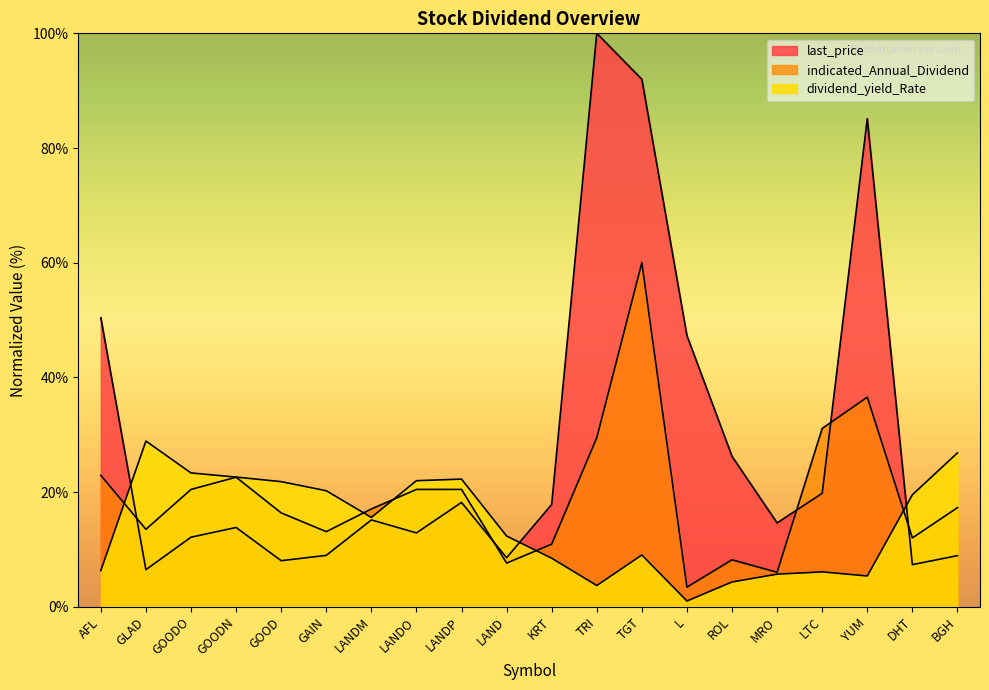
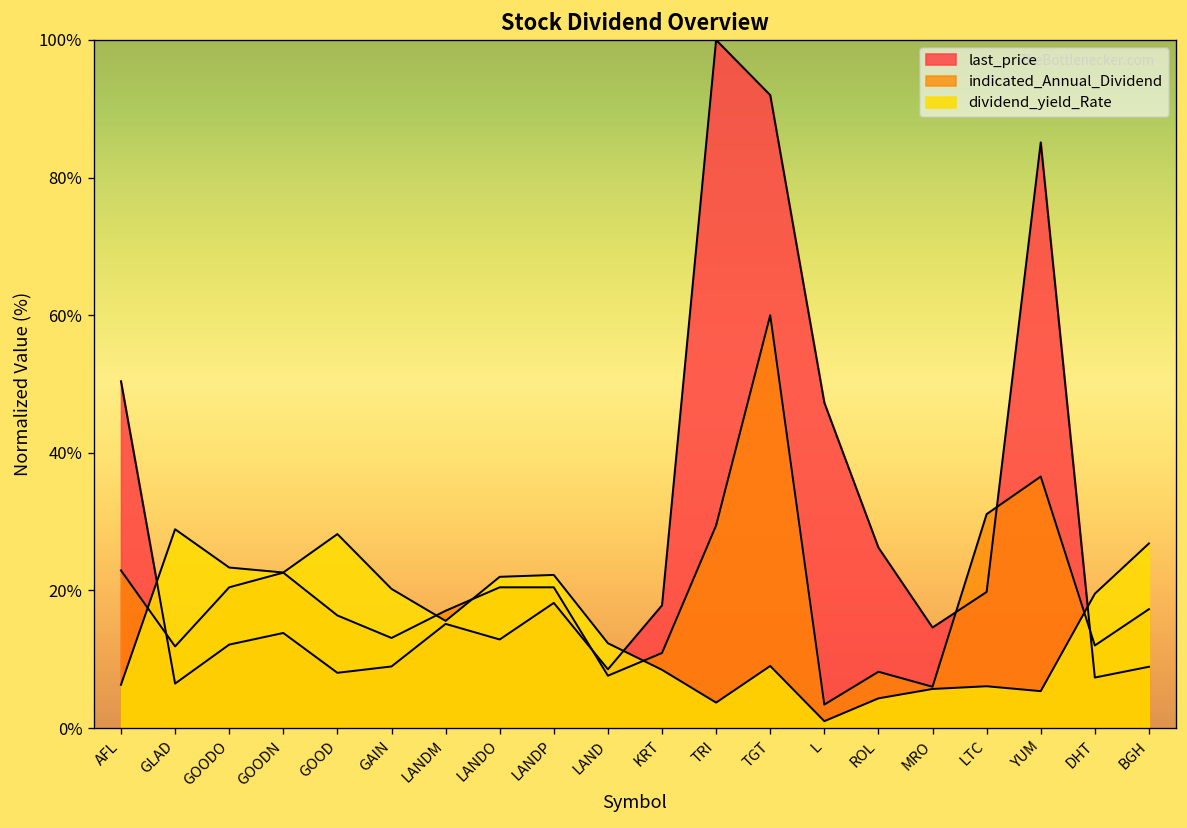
  {
    "last_price": {
      "AFL": "50%",
      "GLAD": "6%",
      "GOODO": "12%",
      "GOODN": "14%",
      "GOOD": "8%",
      "GAIN": "9%",
      "LANDO": "13%",
      "LANDP": "18%",
      "LAND": "9%",
      "KRT": "18%",
      "TRI": "100%",
      "TGT": "92%",
      "L": "47%",
      "ROL": "26%",
      "MRO": "15%",
      "LTC": "20%",
      "YUM": "85%",
      "DHT": "7%",
      "BGH": "9%"
    },
    "indicated_Annual_Dividend": {
      "AFL": "23%",
-     "GLAD": "13%",
+     "GLAD": "12%",
      "GOODO": "20%",
      "GOOD": "16%",
      "GAIN": "13%",
      "LANDM": "17%",
      "LANDO": "20%",
      "LANDP": "20%",
      "LAND": "8%",
      "KRT": "11%",
      "TRI": "29%",
      "TGT": "60%",
      "L": "3%",
      "ROL": "8%",
      "LTC": "31%",
      "YUM": "37%",
      "DHT": "12%",
      "BGH": "17%"
    },
    "dividend_yield_Rate": {
      "AFL": "6%",
      "GLAD": "29%",
      "GOODO": "23%",
-     "GOOD": "22%",
+     "GOOD": "28%",
      "GAIN": "20%",
      "LANDO": "22%",
      "LANDP": "22%",
      "LAND": "12%",
      "KRT": "8%",
      "TRI": "4%",
      "TGT": "9%",
      "L": "1%",
      "ROL": "4%",
      "LTC": "6%",
      "YUM": "5%",
      "DHT": "20%",
      "BGH": "27%"
    }
  }
